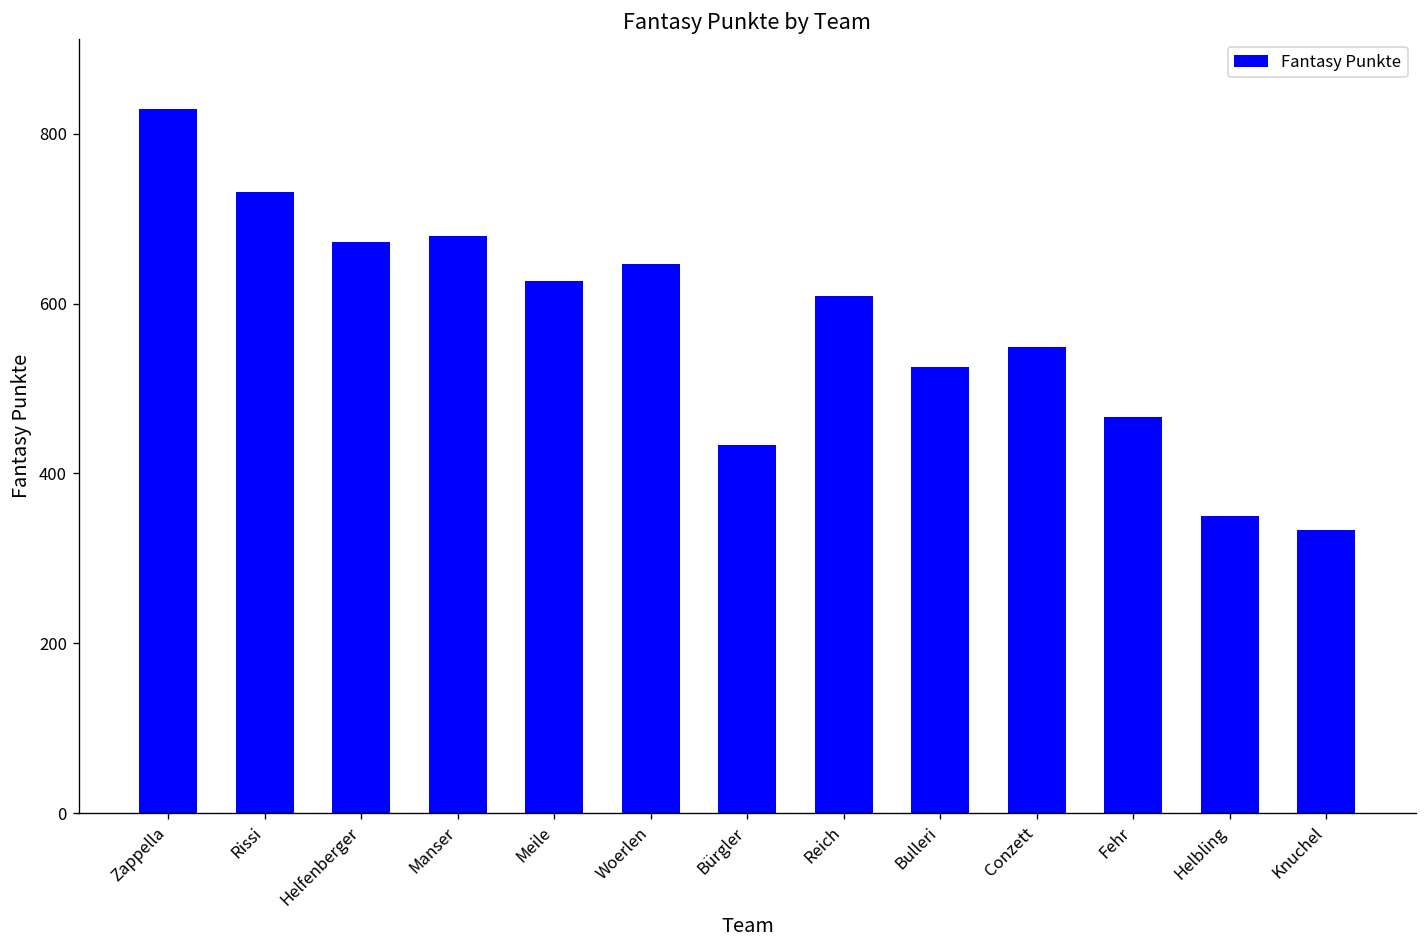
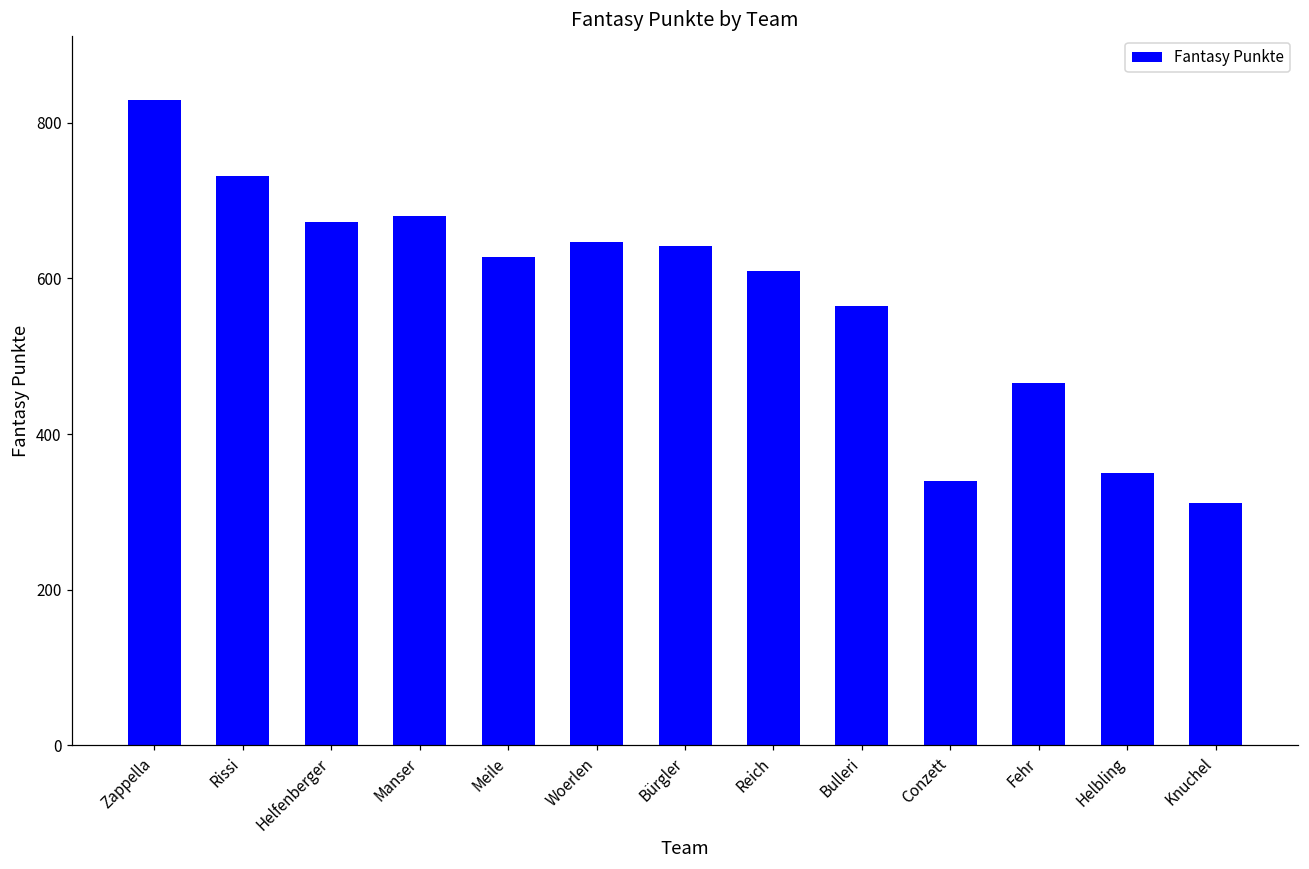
  {
    "Zappella": 830,
    "Rissi": 730,
    "Helfenberger": 670,
    "Manser": 680,
    "Meile": 630,
    "Woerlen": 650,
-   "Bürgler": 430,
+   "Bürgler": 640,
    "Reich": 610,
-   "Bulleri": 530,
-   "Conzett": 550,
+   "Bulleri": 560,
+   "Conzett": 340,
    "Fehr": 470,
    "Helbling": 350,
-   "Knuchel": 330
+   "Knuchel": 310
  }
